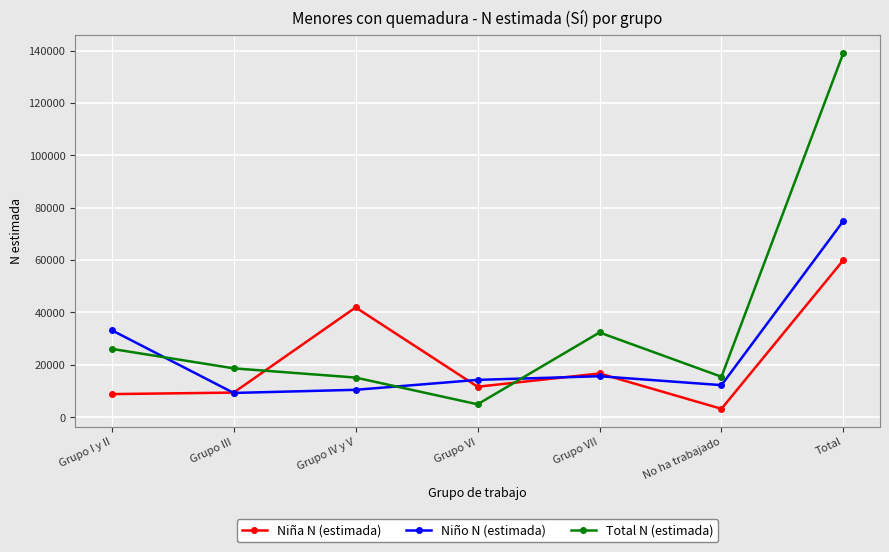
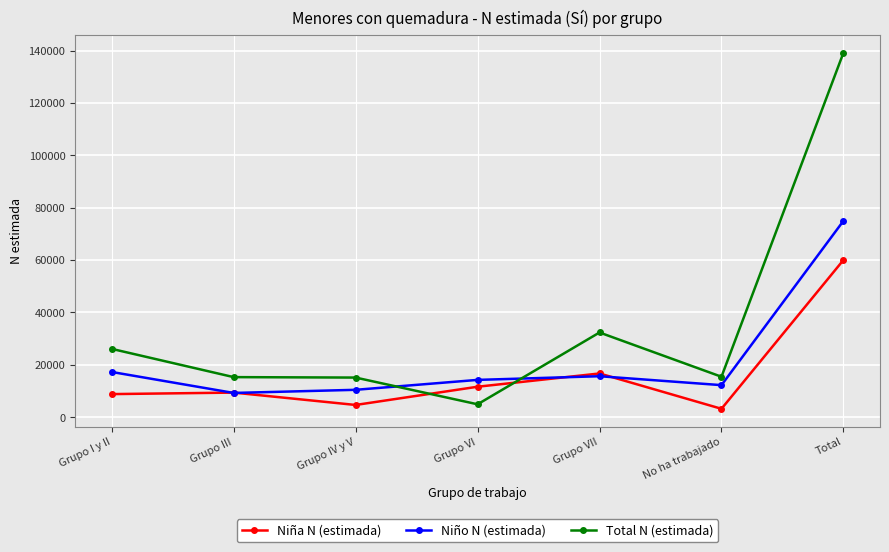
  {
    "Niña N (estimada)": {
      "Grupo I y II": 9000,
-     "Grupo IV y V": 42000,
+     "Grupo IV y V": 5000,
      "Grupo VI": 12000,
      "Grupo VII": 17000,
      "No ha trabajado": 3000,
      "Total": 60000
    },
    "Niño N (estimada)": {
-     "Grupo I y II": 33000,
+     "Grupo I y II": 17000,
      "Grupo IV y V": 10000,
      "Grupo VI": 14000,
      "Grupo VII": 16000,
      "No ha trabajado": 12000,
      "Total": 75000
    },
    "Total N (estimada)": {
      "Grupo I y II": 26000,
-     "Grupo III": 19000,
+     "Grupo III": 15000,
      "Grupo IV y V": 15000,
      "Grupo VI": 5000,
      "Grupo VII": 32000,
      "No ha trabajado": 15000,
      "Total": 139000
    }
  }
